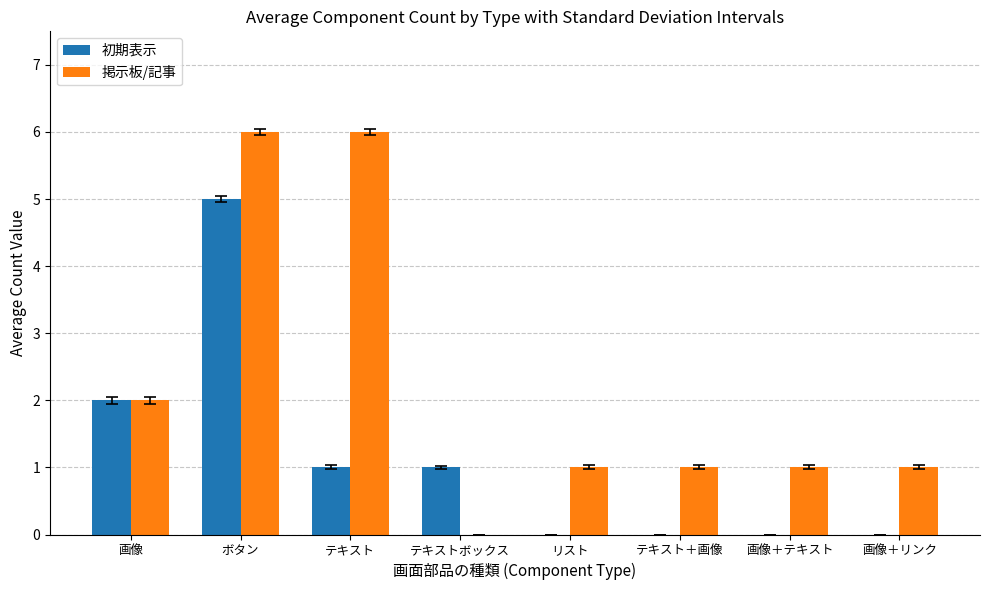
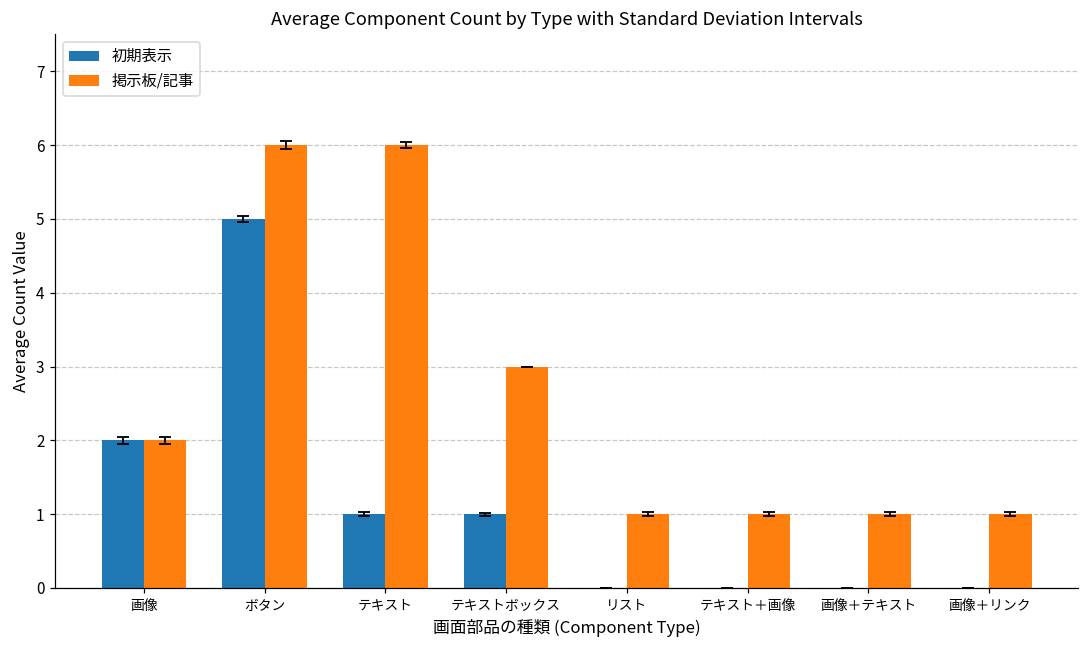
  {
    "掲示板/記事": {
      "画像": 2,
      "ボタン": 6,
      "テキスト": 6,
-     "テキストボックス": 0,
+     "テキストボックス": 3,
      "リスト": 1,
      "テキスト＋画像": 1,
      "画像＋テキスト": 1,
      "画像＋リンク": 1
    }
  }
